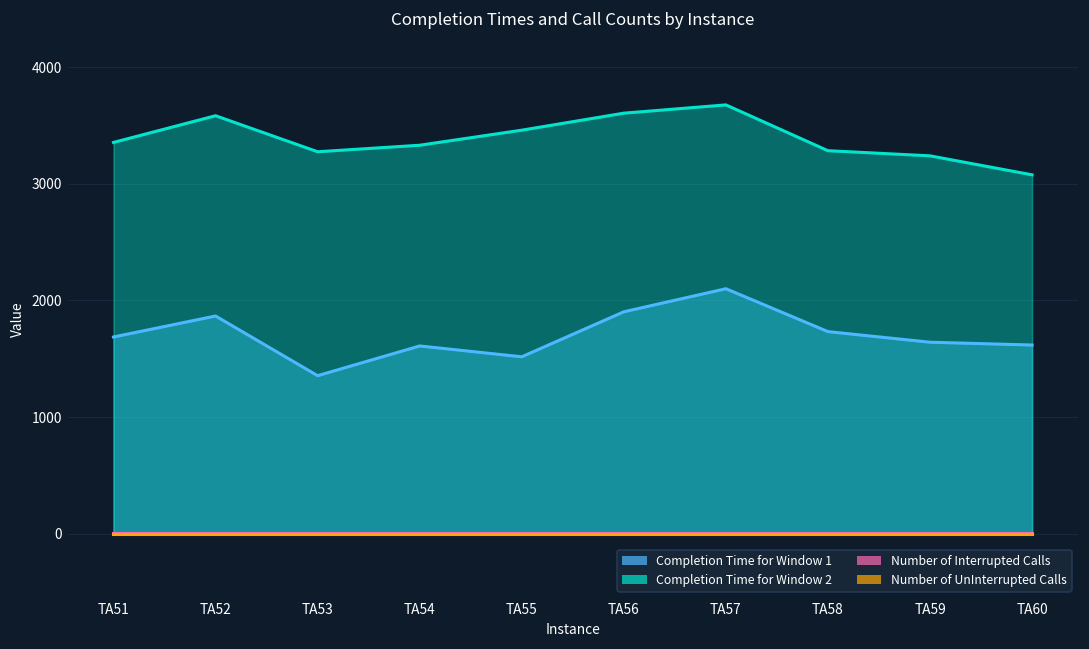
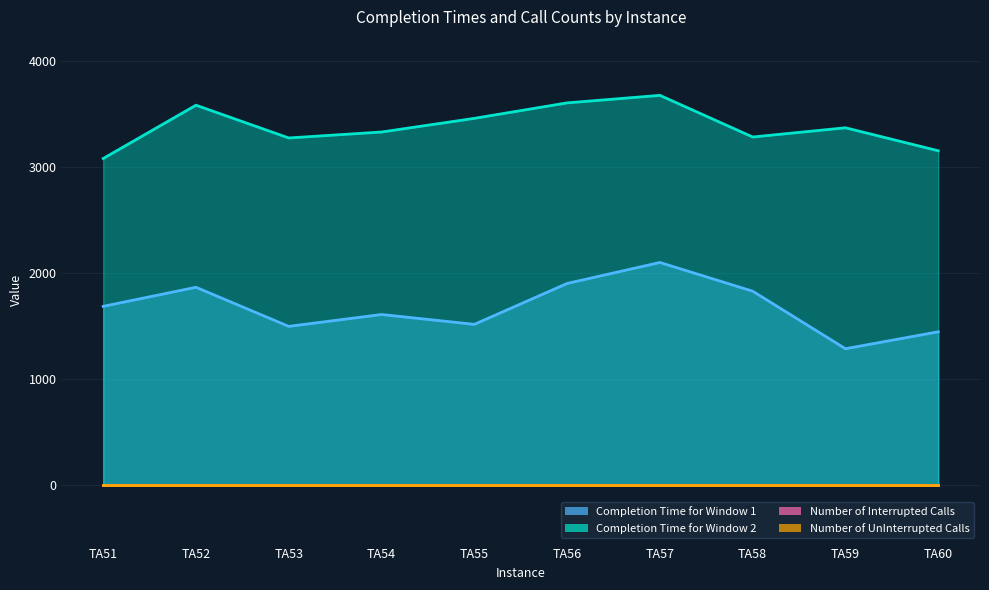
  {
    "Completion Time for Window 1": {
      "TA51": 1690,
      "TA52": 1870,
-     "TA53": 1360,
+     "TA53": 1500,
      "TA54": 1610,
      "TA55": 1520,
      "TA56": 1900,
      "TA57": 2100,
-     "TA58": 1730,
-     "TA59": 1640,
-     "TA60": 1620
+     "TA58": 1830,
+     "TA59": 1290,
+     "TA60": 1450
    },
    "Completion Time for Window 2": {
-     "TA51": 3360,
+     "TA51": 3080,
      "TA52": 3590,
      "TA53": 3280,
      "TA54": 3330,
      "TA55": 3460,
      "TA56": 3610,
      "TA57": 3680,
      "TA58": 3290,
-     "TA59": 3240,
-     "TA60": 3080
+     "TA59": 3370,
+     "TA60": 3160
    },
    "Number of UnInterrupted Calls": {
      "TA51": 0,
      "TA52": 0,
      "TA53": 0,
      "TA54": 0,
      "TA55": 0,
      "TA56": 0,
      "TA57": 0,
      "TA58": 0,
      "TA59": 0,
      "TA60": 0
    }
  }
